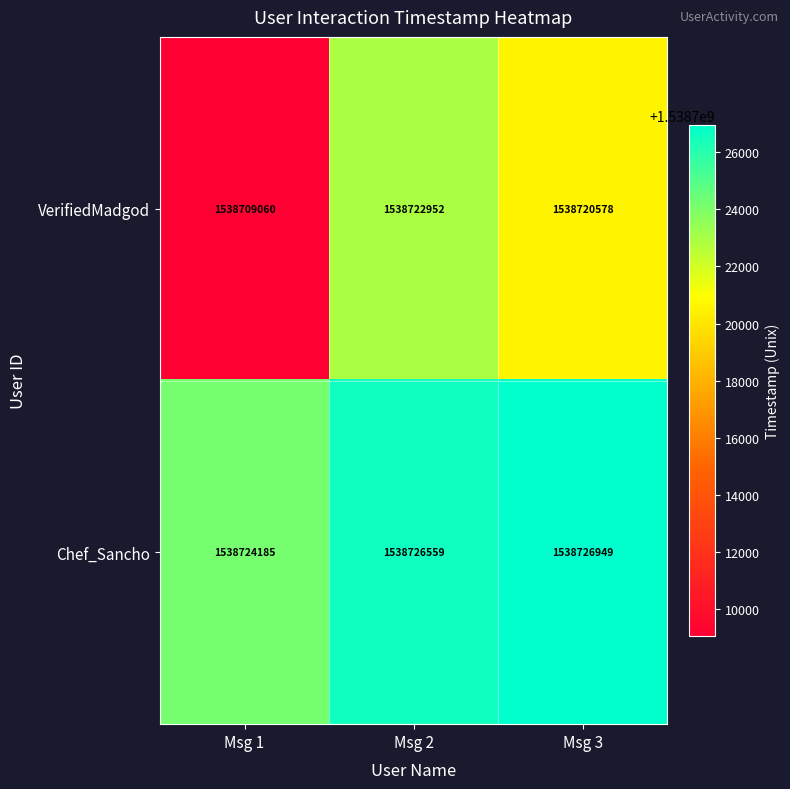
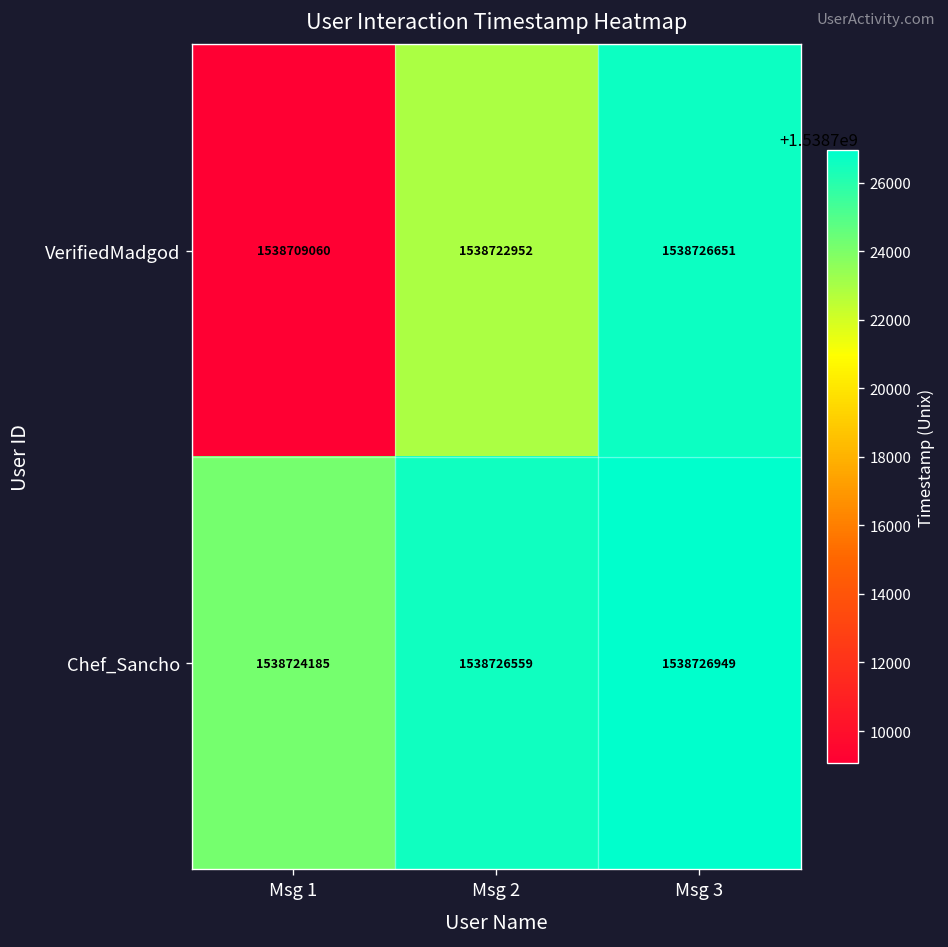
  {
    "VerifiedMadgod": {
      "Msg 1": 1538709060,
      "Msg 2": 1538722952,
-     "Msg 3": 1538720578
+     "Msg 3": 1538726651
    },
    "Chef_Sancho": {
      "Msg 1": 1538724185,
      "Msg 2": 1538726559,
      "Msg 3": 1538726949
    }
  }
